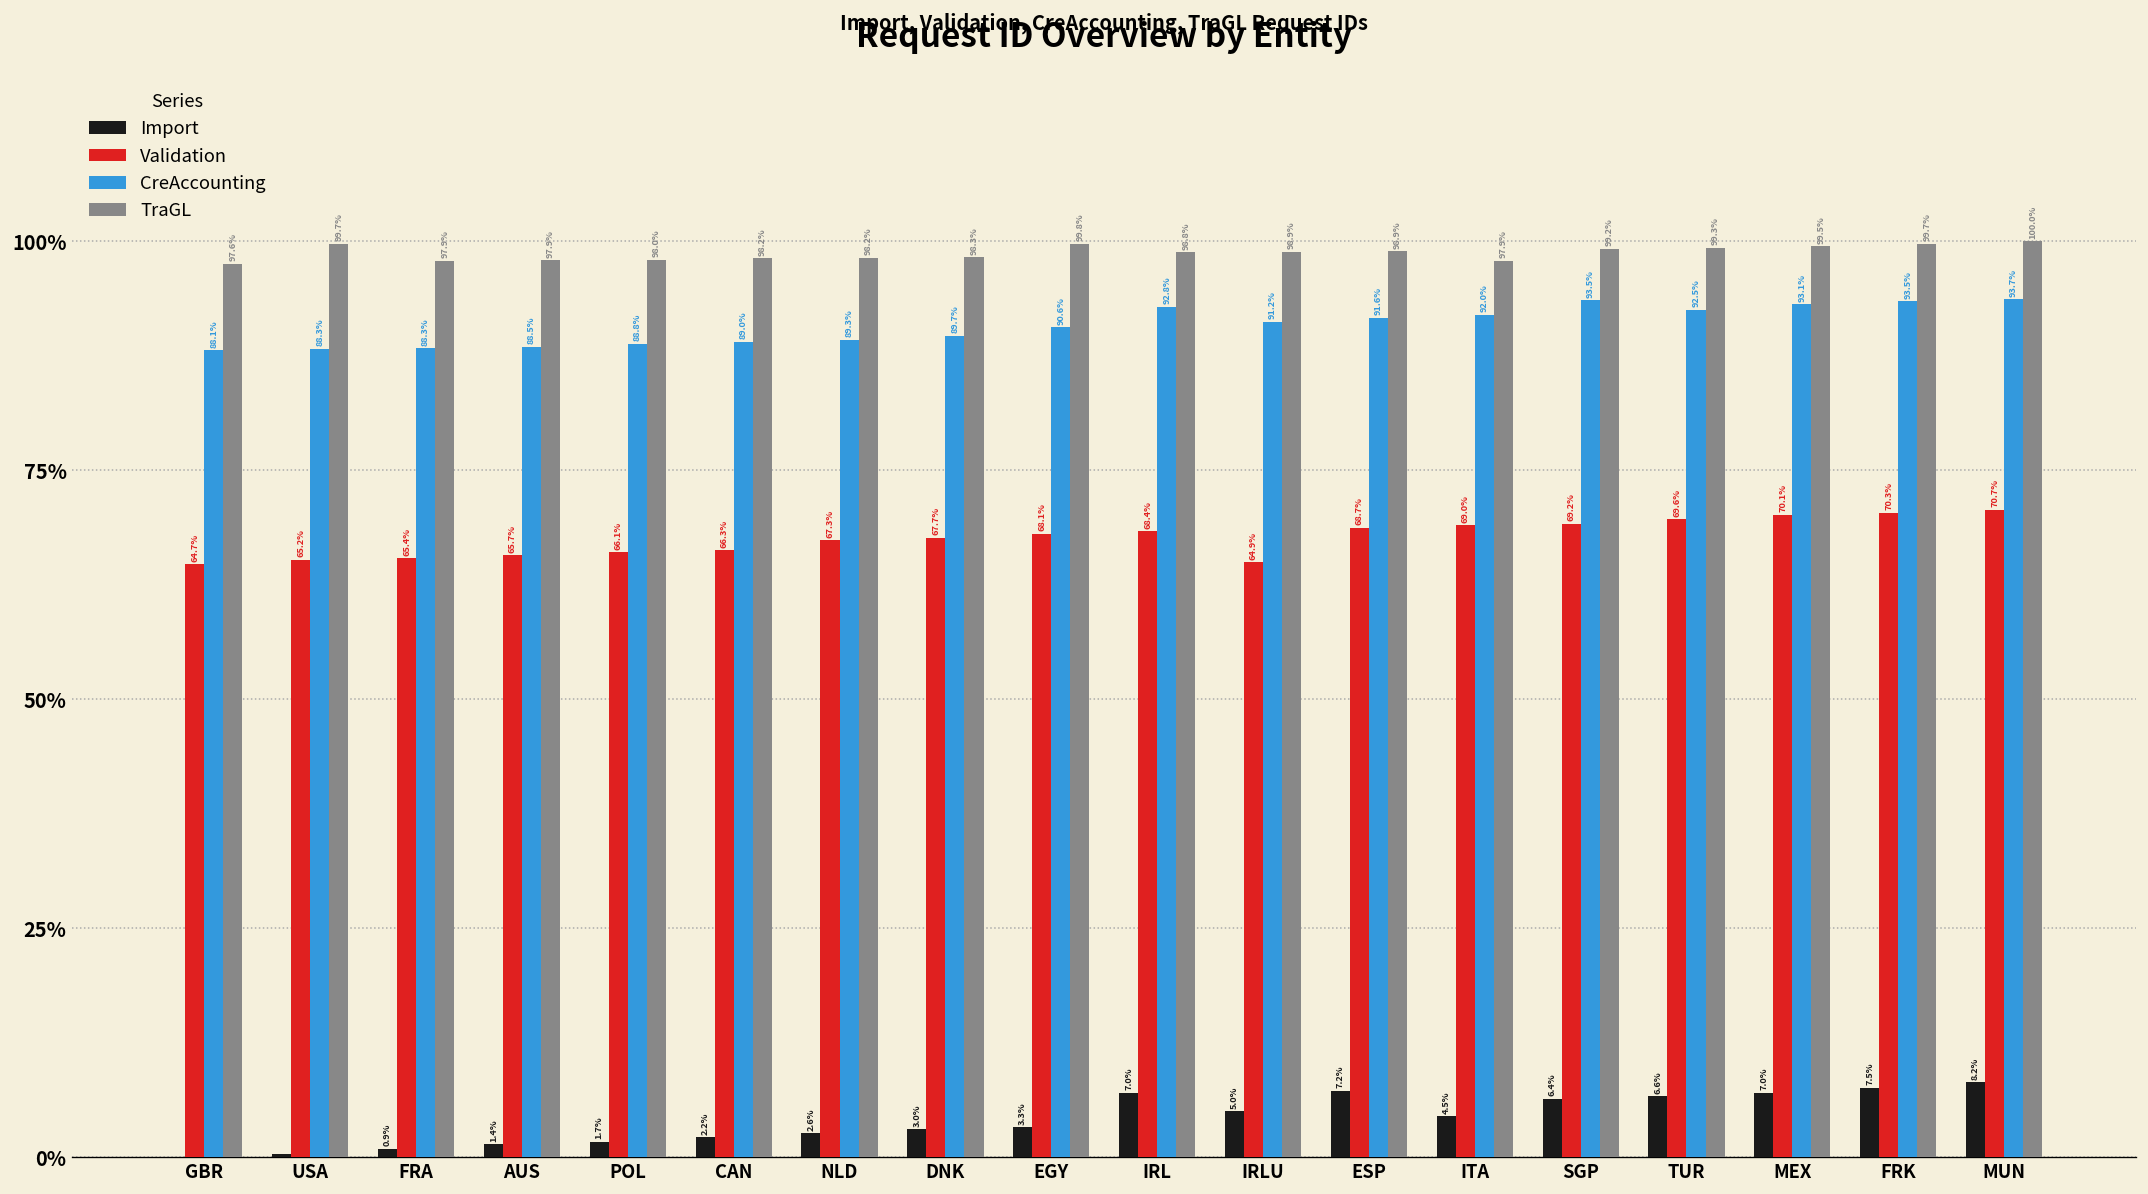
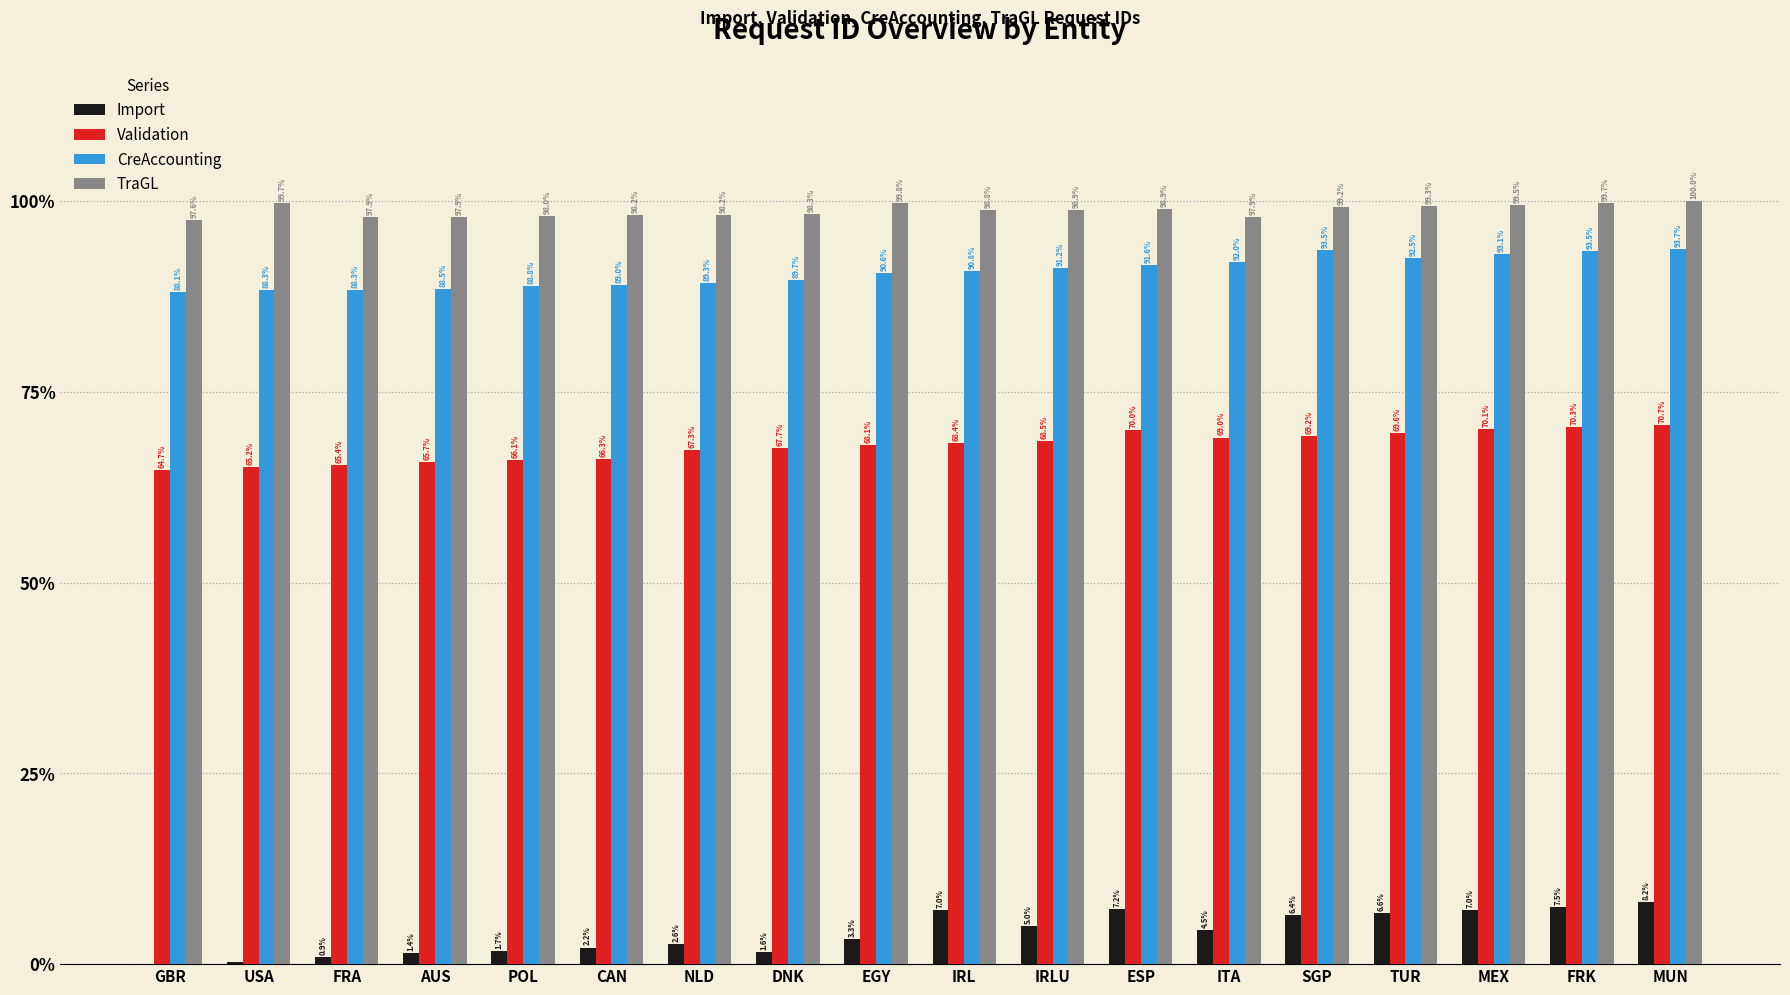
  {
    "Import": {
      "FRA": "0.9%",
      "AUS": "1.4%",
      "POL": "1.7%",
      "CAN": "2.2%",
      "NLD": "2.6%",
-     "DNK": "3.0%",
+     "DNK": "1.6%",
      "EGY": "3.3%",
      "IRL": "7.0%",
      "IRLU": "5.0%",
      "ESP": "7.2%",
      "ITA": "4.5%",
      "SGP": "6.4%",
      "TUR": "6.6%",
      "MEX": "7.0%",
      "FRK": "7.5%",
      "MUN": "8.2%"
    },
    "Validation": {
      "GBR": "64.7%",
      "USA": "65.2%",
      "FRA": "65.4%",
      "AUS": "65.7%",
      "POL": "66.1%",
      "CAN": "66.3%",
      "NLD": "67.3%",
      "DNK": "67.7%",
      "EGY": "68.1%",
      "IRL": "68.4%",
-     "IRLU": "64.9%",
-     "ESP": "68.7%",
+     "IRLU": "68.5%",
+     "ESP": "70.0%",
      "ITA": "69.0%",
      "SGP": "69.2%",
      "TUR": "69.6%",
      "MEX": "70.1%",
      "FRK": "70.3%",
      "MUN": "70.7%"
    },
    "CreAccounting": {
      "GBR": "88.1%",
      "USA": "88.3%",
      "FRA": "88.3%",
      "AUS": "88.5%",
      "POL": "88.8%",
      "CAN": "89.0%",
      "NLD": "89.3%",
      "DNK": "89.7%",
      "EGY": "90.6%",
-     "IRL": "92.8%",
+     "IRL": "90.8%",
      "IRLU": "91.2%",
      "ESP": "91.6%",
      "ITA": "92.0%",
      "SGP": "93.5%",
      "TUR": "92.5%",
      "MEX": "93.1%",
      "FRK": "93.5%",
      "MUN": "93.7%"
    },
    "TraGL": {
      "GBR": "97.6%",
      "USA": "99.7%",
      "FRA": "97.9%",
      "AUS": "97.9%",
      "POL": "98.0%",
      "CAN": "98.2%",
      "NLD": "98.2%",
      "DNK": "98.3%",
      "EGY": "99.8%",
      "IRL": "98.8%",
      "IRLU": "98.9%",
      "ESP": "98.9%",
      "ITA": "97.9%",
      "SGP": "99.2%",
      "TUR": "99.3%",
      "MEX": "99.5%",
      "FRK": "99.7%",
      "MUN": "100.0%"
    }
  }
